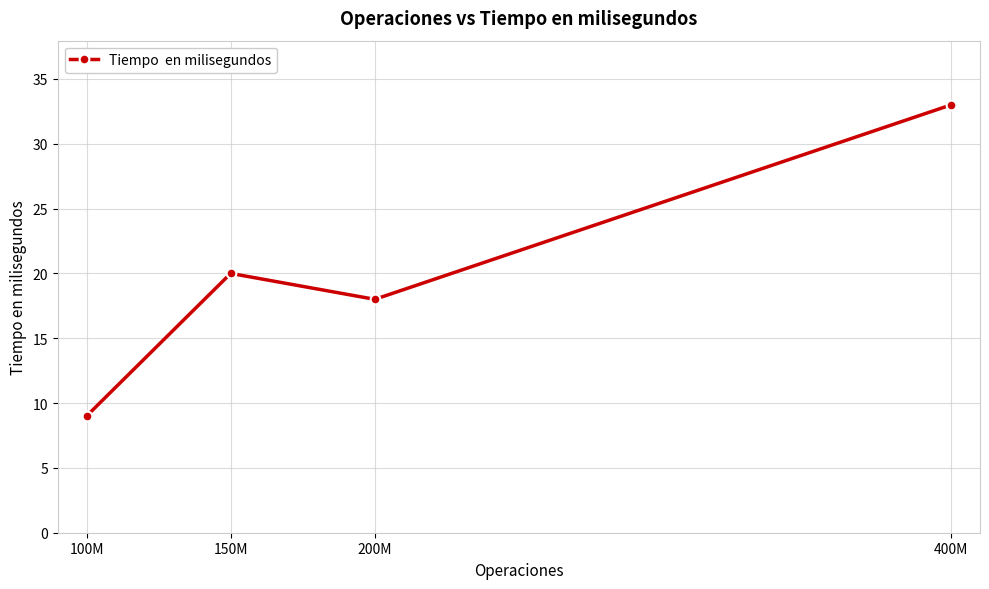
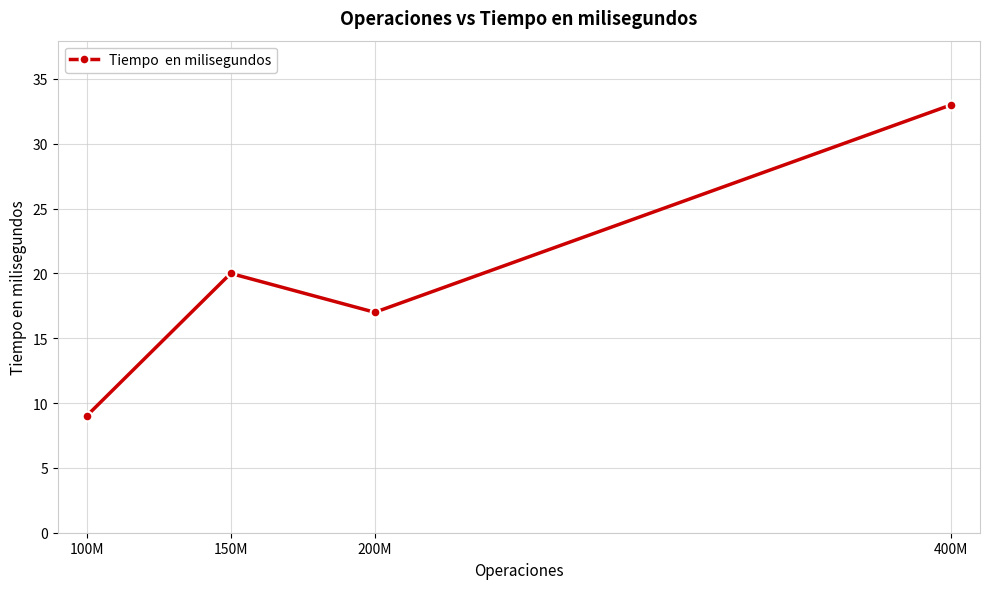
  {
    "100M": 9,
    "150M": 20,
-   "200M": 18,
+   "200M": 17,
    "400M": 33
  }
